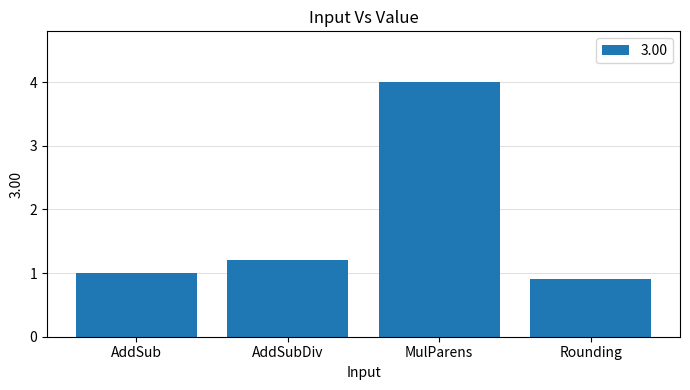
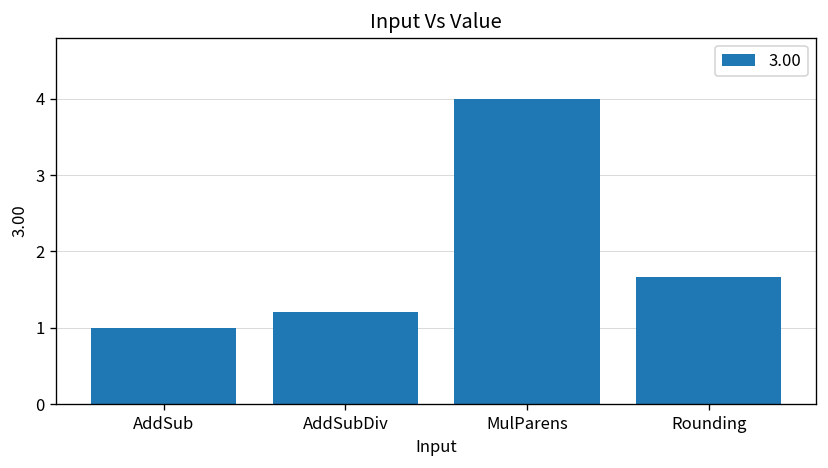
  {
    "AddSub": 1.0,
    "AddSubDiv": 1.2,
    "MulParens": 4.0,
-   "Rounding": 0.9
+   "Rounding": 1.7
  }
